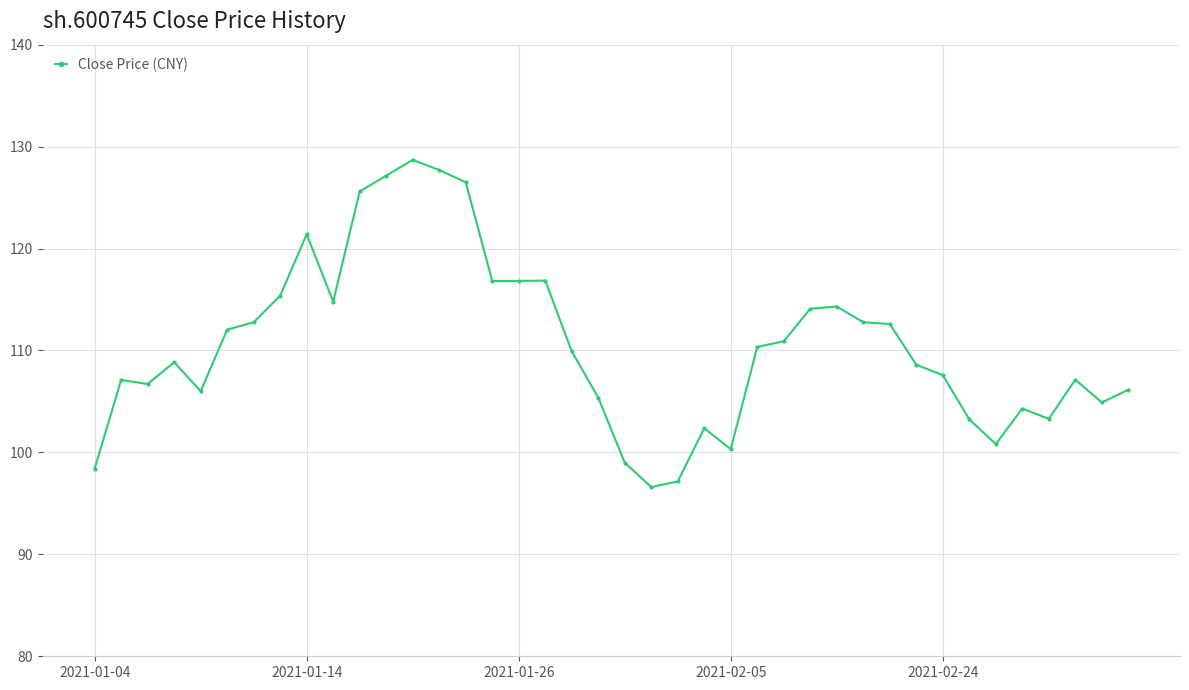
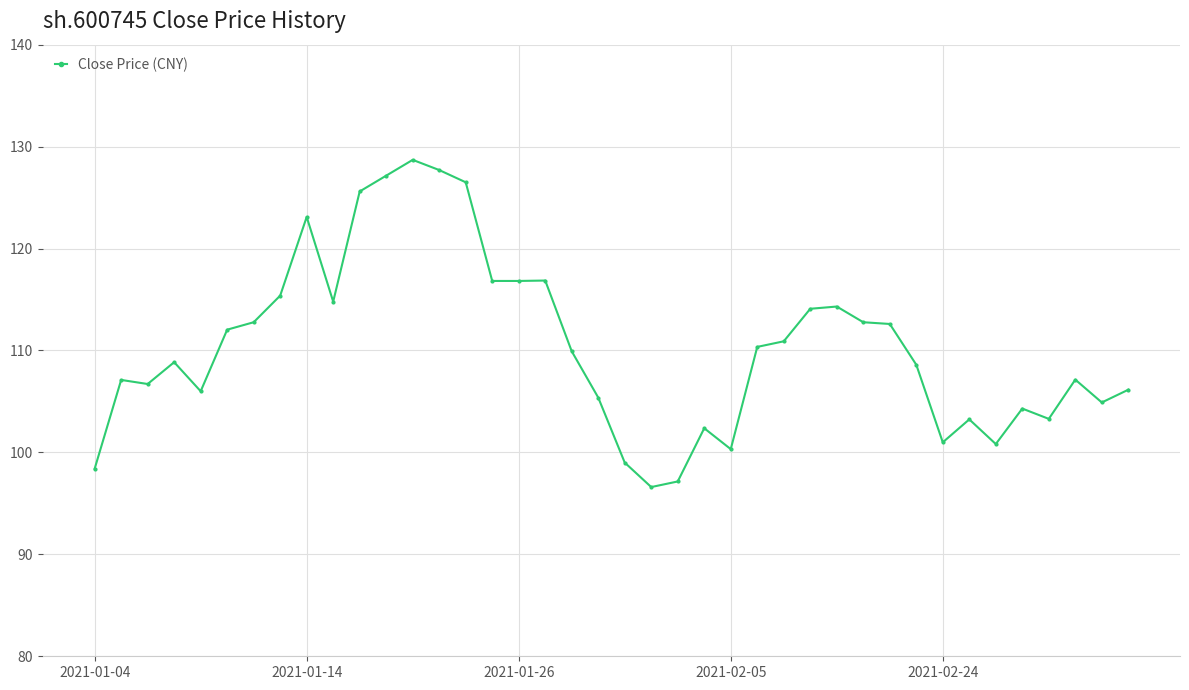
  {
    "2021-01-04": 98.4,
-   "2021-01-14": 121.4,
+   "2021-01-14": 123.1,
    "2021-01-26": 116.8,
    "2021-02-05": 100.3,
-   "2021-02-24": 107.6
+   "2021-02-24": 101.0
  }
